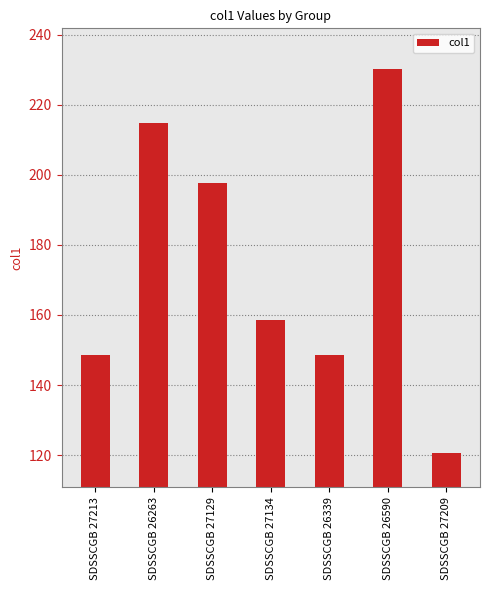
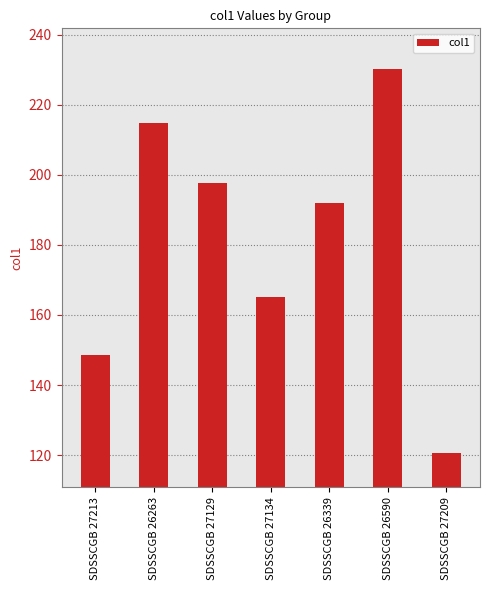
  {
    "SDSSCGB 27213": 149,
    "SDSSCGB 26263": 215,
    "SDSSCGB 27129": 198,
-   "SDSSCGB 27134": 158,
-   "SDSSCGB 26339": 148,
+   "SDSSCGB 27134": 165,
+   "SDSSCGB 26339": 192,
    "SDSSCGB 26590": 230,
    "SDSSCGB 27209": 120
  }
